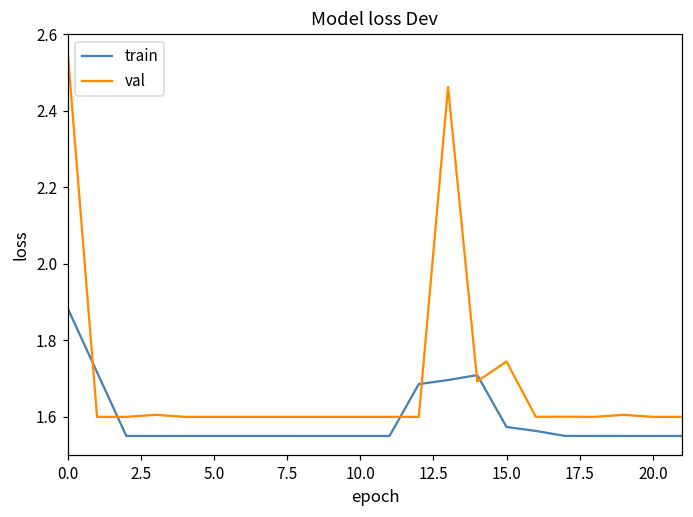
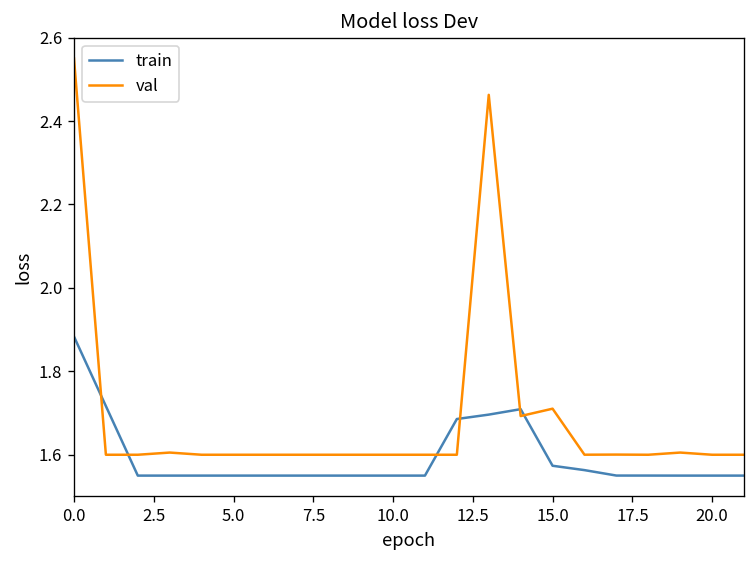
  {
    "train": {
      "0.0": 1.88,
      "5.0": 1.55,
      "10.0": 1.55,
      "15.0": 1.57,
      "20.0": 1.55
    },
    "val": {
      "0.0": 2.55,
      "5.0": 1.60,
      "10.0": 1.60,
-     "15.0": 1.74,
+     "15.0": 1.71,
      "20.0": 1.60
    }
  }
